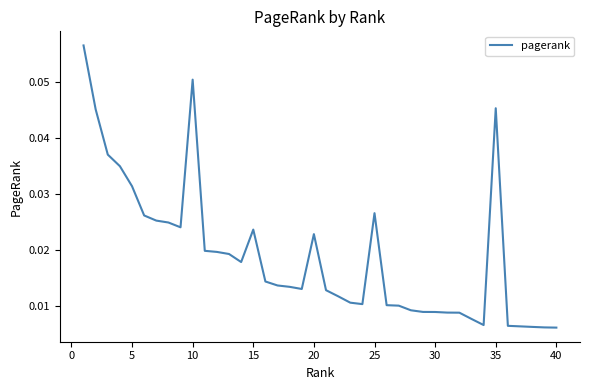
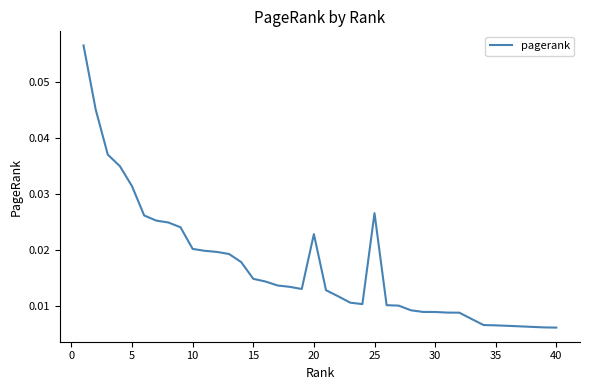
  {
    "5": 0.031,
-   "10": 0.050,
-   "15": 0.024,
+   "10": 0.020,
+   "15": 0.015,
    "20": 0.023,
    "25": 0.027,
    "30": 0.009,
-   "35": 0.045,
+   "35": 0.007,
    "40": 0.006
  }
